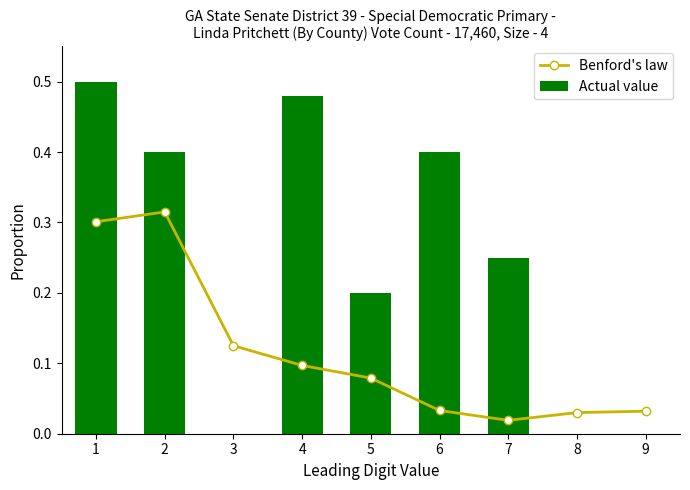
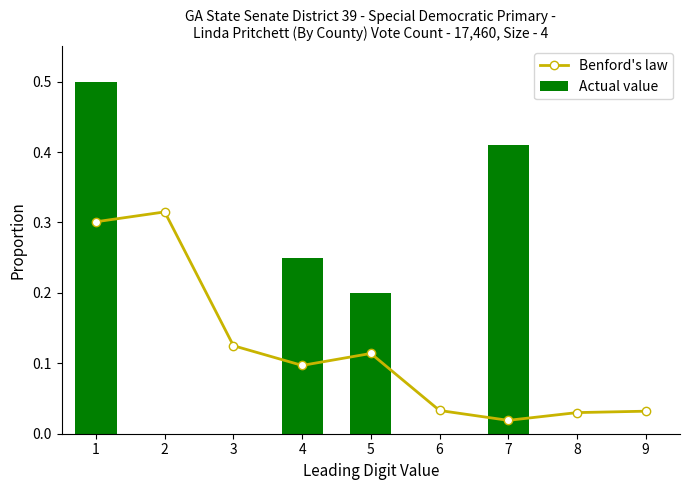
  {
    "Benford's law": {
      "1": 0.30,
      "2": 0.32,
      "3": 0.13,
      "4": 0.10,
-     "5": 0.08,
+     "5": 0.11,
      "6": 0.03,
      "7": 0.02,
      "8": 0.03,
      "9": 0.03
    },
    "Actual value": {
      "1": 0.50,
-     "2": 0.4,
+     "2": 0.0,
      "3": 0.00,
-     "4": 0.48,
+     "4": 0.25,
      "5": 0.20,
-     "6": 0.4,
-     "7": 0.25,
+     "6": 0.0,
+     "7": 0.41,
      "8": 0.00,
      "9": 0.00
    }
  }
